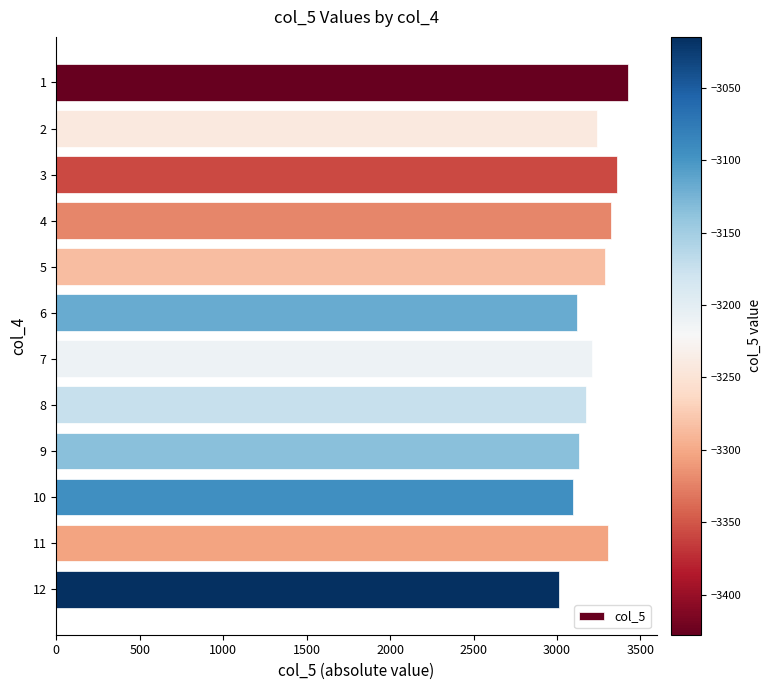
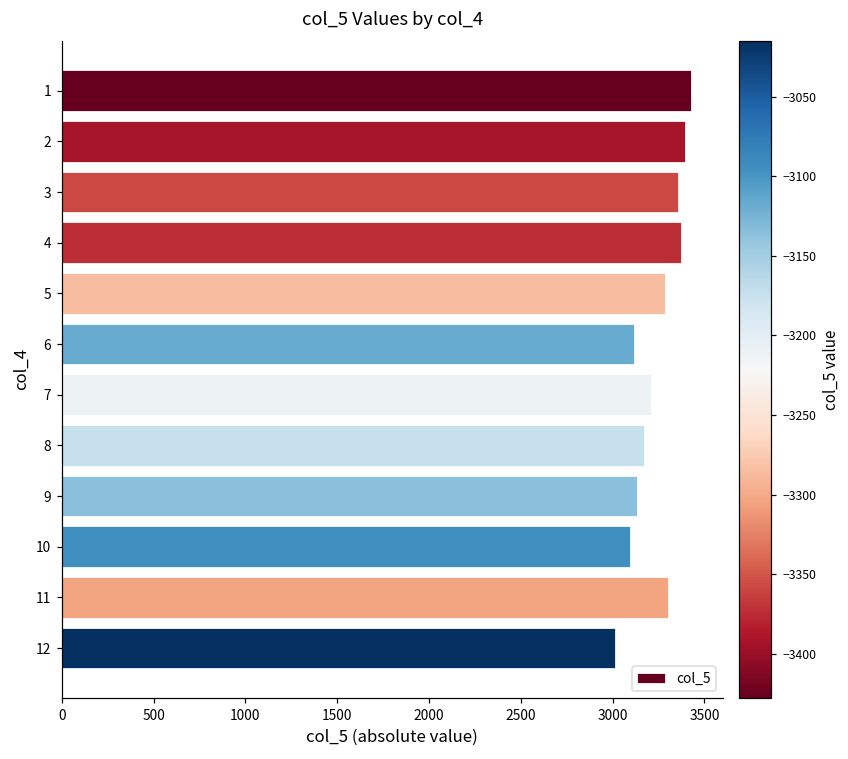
  {
    "1": 3430,
-   "2": 3240,
+   "2": 3390,
    "3": 3360,
-   "4": 3320,
+   "4": 3370,
    "5": 3290,
    "6": 3120,
    "7": 3210,
    "8": 3170,
    "9": 3130,
    "10": 3100,
    "11": 3300,
    "12": 3010
  }
